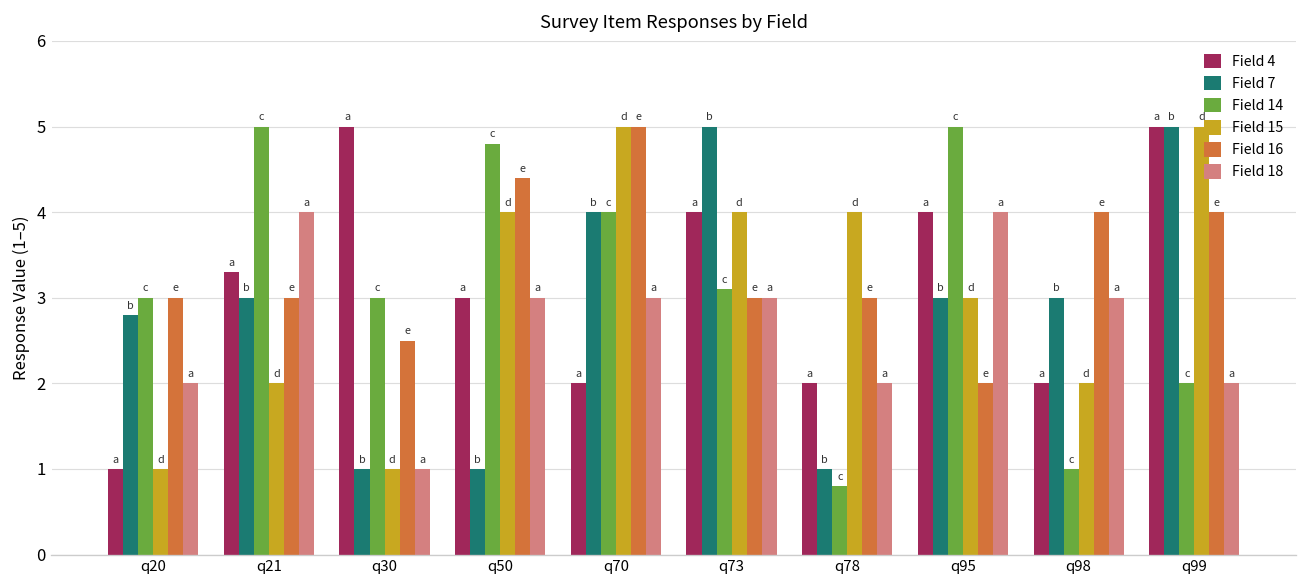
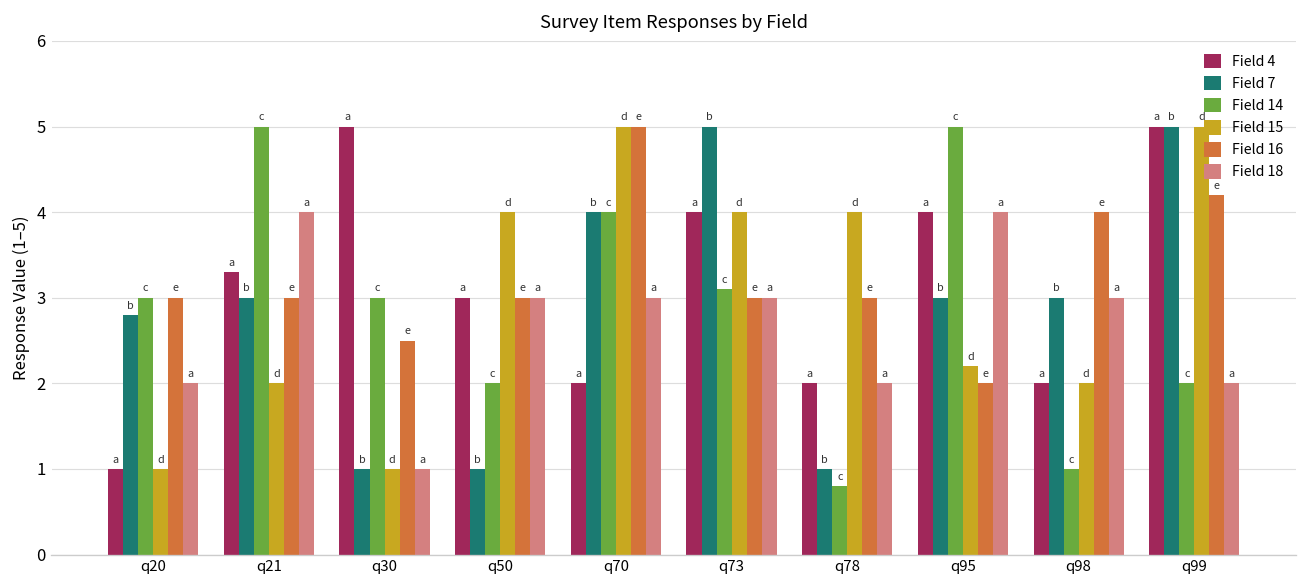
  {
    "Field 4": {
      "q20": 1.0,
      "q21": 3.3,
      "q30": 5.0,
      "q50": 3.0,
      "q70": 2.0,
      "q73": 4.0,
      "q78": 2.0,
      "q95": 4.0,
      "q98": 2.0,
      "q99": 5.0
    },
    "Field 7": {
      "q20": 2.8,
      "q21": 3.0,
      "q30": 1.0,
      "q50": 1.0,
      "q70": 4.0,
      "q73": 5.0,
      "q78": 1.0,
      "q95": 3.0,
      "q98": 3.0,
      "q99": 5.0
    },
    "Field 14": {
      "q20": 3.0,
      "q21": 5.0,
      "q30": 3.0,
-     "q50": 4.8,
+     "q50": 2.0,
      "q70": 4.0,
      "q73": 3.1,
      "q78": 0.8,
      "q95": 5.0,
      "q98": 1.0,
      "q99": 2.0
    },
    "Field 15": {
      "q20": 1.0,
      "q21": 2.0,
      "q30": 1.0,
      "q50": 4.0,
      "q70": 5.0,
      "q73": 4.0,
      "q78": 4.0,
-     "q95": 3.0,
+     "q95": 2.2,
      "q98": 2.0,
      "q99": 5.0
    },
    "Field 16": {
      "q20": 3.0,
      "q21": 3.0,
      "q30": 2.5,
-     "q50": 4.4,
+     "q50": 3.0,
      "q70": 5.0,
      "q73": 3.0,
      "q78": 3.0,
      "q95": 2.0,
      "q98": 4.0,
-     "q99": 4.0
+     "q99": 4.2
    },
    "Field 18": {
      "q20": 2.0,
      "q21": 4.0,
      "q30": 1.0,
      "q50": 3.0,
      "q70": 3.0,
      "q73": 3.0,
      "q78": 2.0,
      "q95": 4.0,
      "q98": 3.0,
      "q99": 2.0
    }
  }
